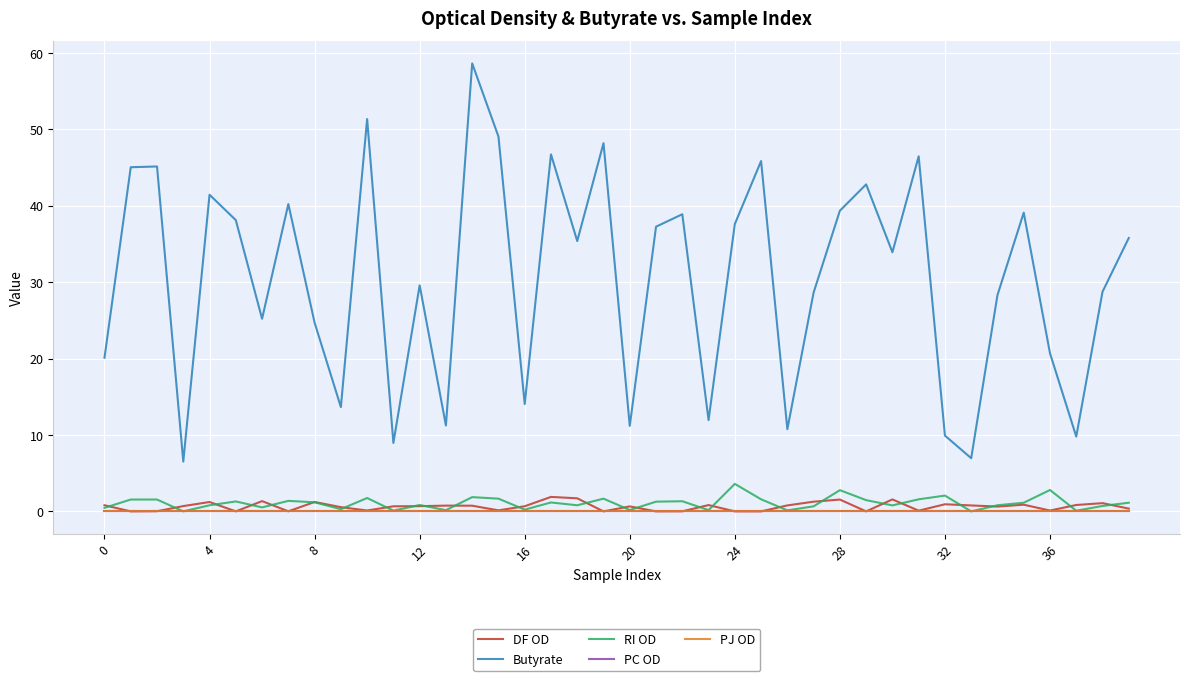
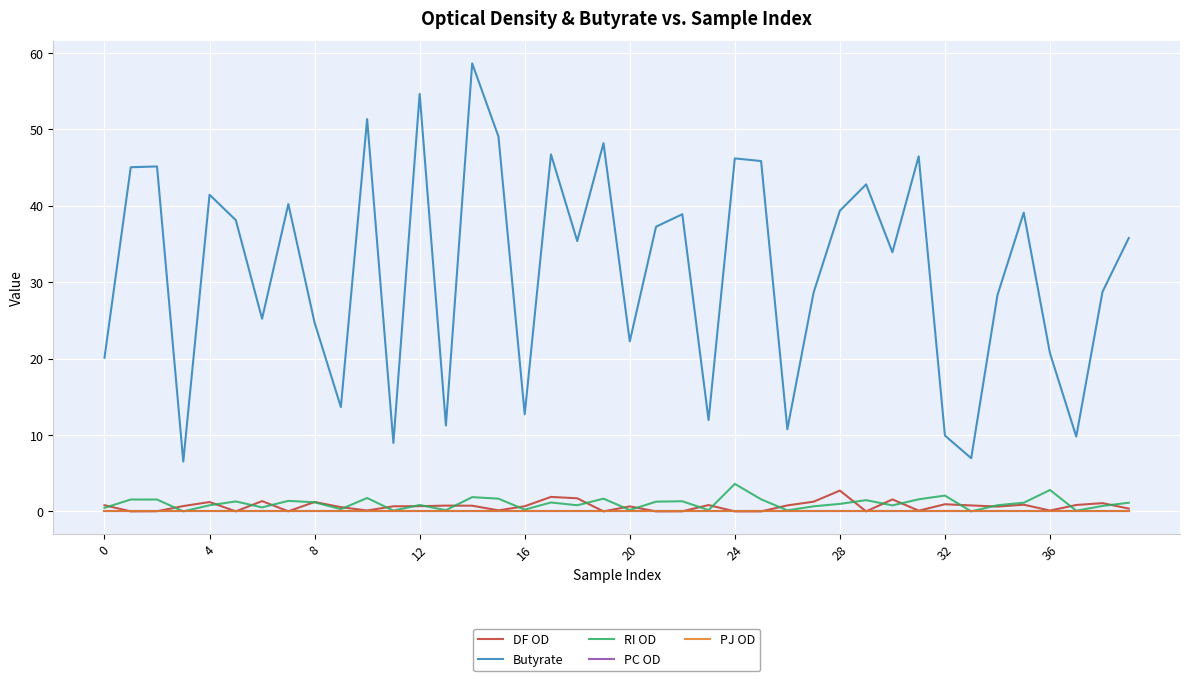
  {
    "DF OD": {
      "0": 1,
      "4": 1,
      "16": 1,
      "20": 1,
-     "28": 2,
+     "28": 3,
      "32": 1
    },
    "Butyrate": {
      "0": 20,
      "4": 41,
      "8": 25,
-     "12": 30,
-     "16": 14,
-     "20": 11,
-     "24": 38,
+     "12": 55,
+     "16": 13,
+     "20": 22,
+     "24": 46,
      "28": 39,
      "32": 10,
      "36": 21
    },
    "RI OD": {
      "0": 0,
      "4": 1,
      "24": 4,
-     "28": 3,
+     "28": 1,
      "32": 2,
      "36": 3
    },
    "PJ OD": {
      "0": 0,
      "4": 0,
      "8": 0,
      "12": 0,
      "28": 0,
      "32": 0
    }
  }
